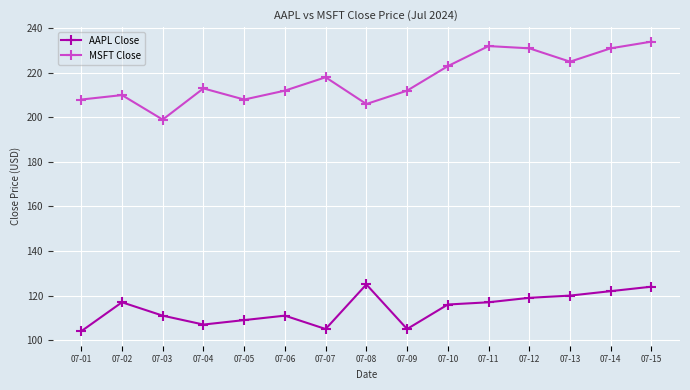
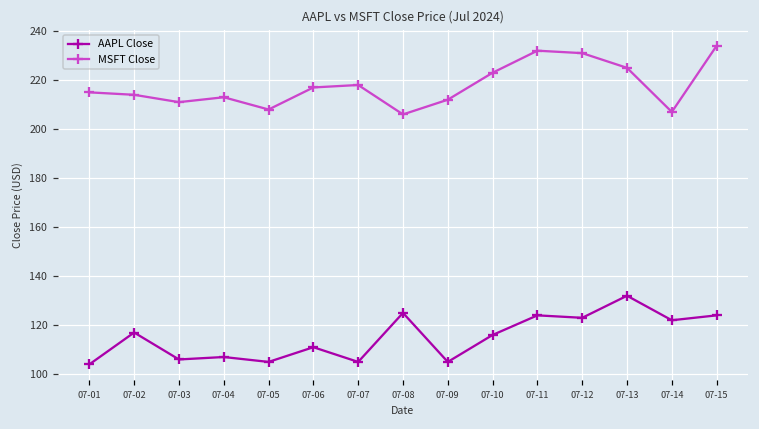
  {
    "AAPL Close": {
      "07-01": 104,
      "07-02": 117,
-     "07-03": 111,
+     "07-03": 106,
      "07-04": 107,
-     "07-05": 109,
+     "07-05": 105,
      "07-06": 111,
      "07-07": 105,
      "07-08": 125,
      "07-09": 105,
      "07-10": 116,
-     "07-11": 117,
-     "07-12": 119,
-     "07-13": 120,
+     "07-11": 124,
+     "07-12": 123,
+     "07-13": 132,
      "07-14": 122,
      "07-15": 124
    },
    "MSFT Close": {
-     "07-01": 208,
-     "07-02": 210,
-     "07-03": 199,
+     "07-01": 215,
+     "07-02": 214,
+     "07-03": 211,
      "07-04": 213,
      "07-05": 208,
-     "07-06": 212,
+     "07-06": 217,
      "07-07": 218,
      "07-08": 206,
      "07-09": 212,
      "07-10": 223,
      "07-11": 232,
      "07-12": 231,
      "07-13": 225,
-     "07-14": 231,
+     "07-14": 207,
      "07-15": 234
    }
  }
